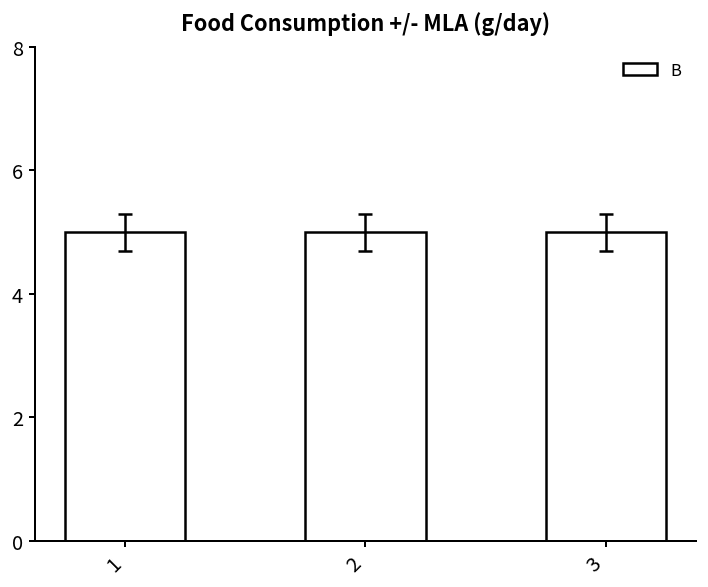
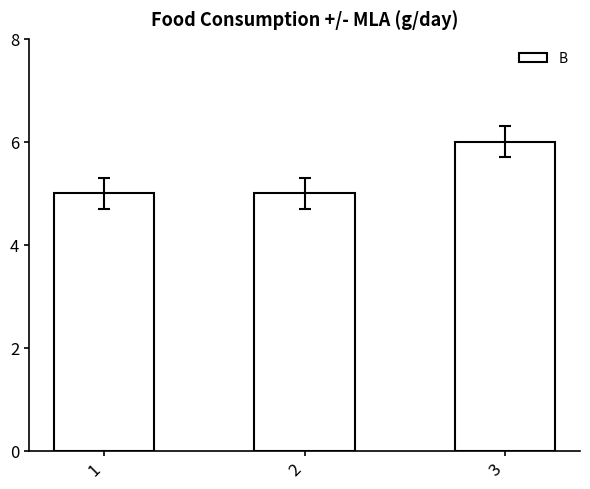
  {
    "B": {
      "1": 5,
      "2": 5,
-     "3": 5
+     "3": 6
    }
  }
